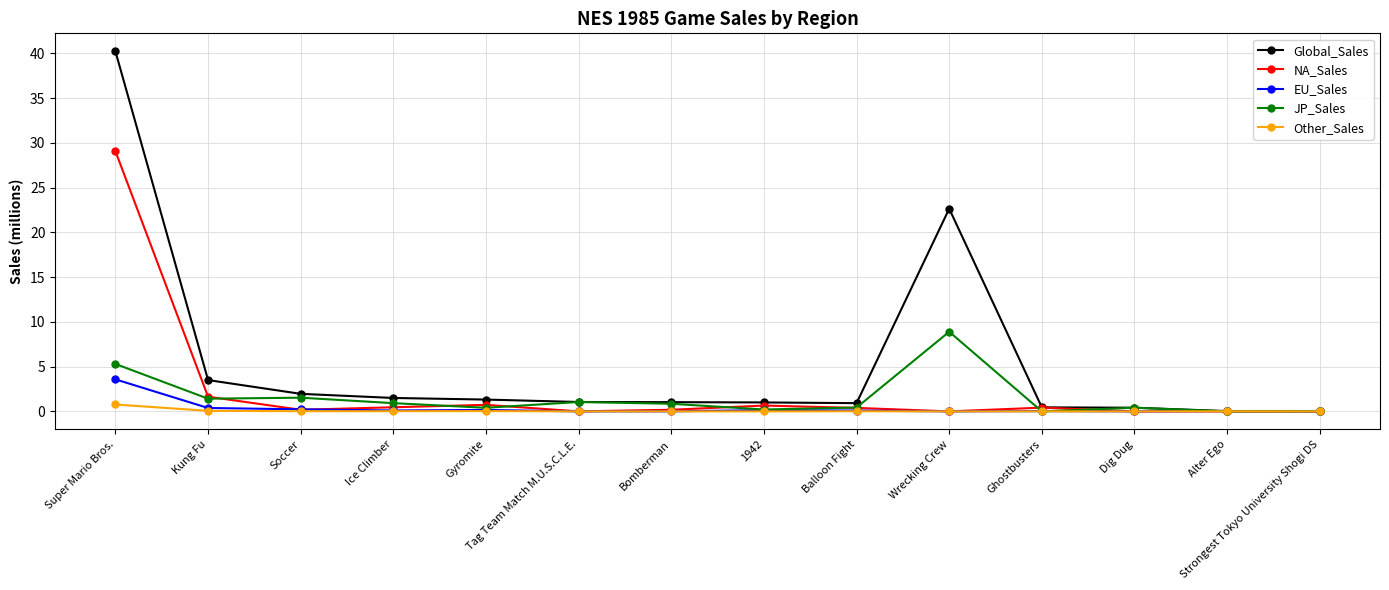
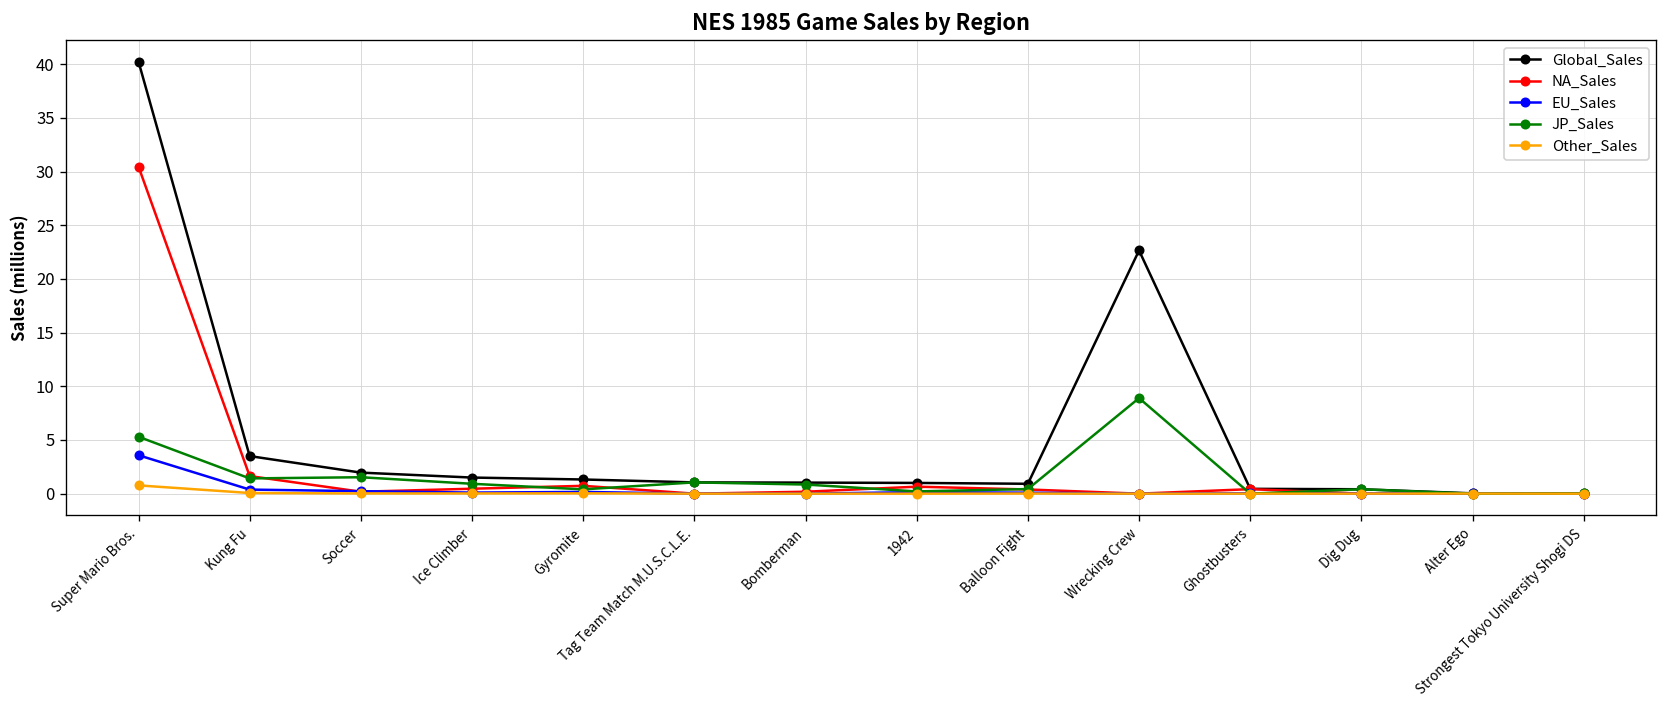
  {
    "Global_Sales": {
      "Super Mario Bros.": 40,
      "Kung Fu": 4,
      "Soccer": 2,
      "Ice Climber": 2,
      "Gyromite": 1,
      "1942": 1,
      "Balloon Fight": 1,
      "Wrecking Crew": 23
    },
    "NA_Sales": {
-     "Super Mario Bros.": 29,
+     "Super Mario Bros.": 30,
      "Ice Climber": 0,
      "Gyromite": 1,
      "1942": 1
    },
    "EU_Sales": {
      "Super Mario Bros.": 4,
      "Kung Fu": 0
    },
    "JP_Sales": {
      "Super Mario Bros.": 5,
      "Soccer": 2,
      "Ice Climber": 1,
      "Wrecking Crew": 9
    },
    "Other_Sales": {
      "Super Mario Bros.": 1,
      "Kung Fu": 0
    }
  }
